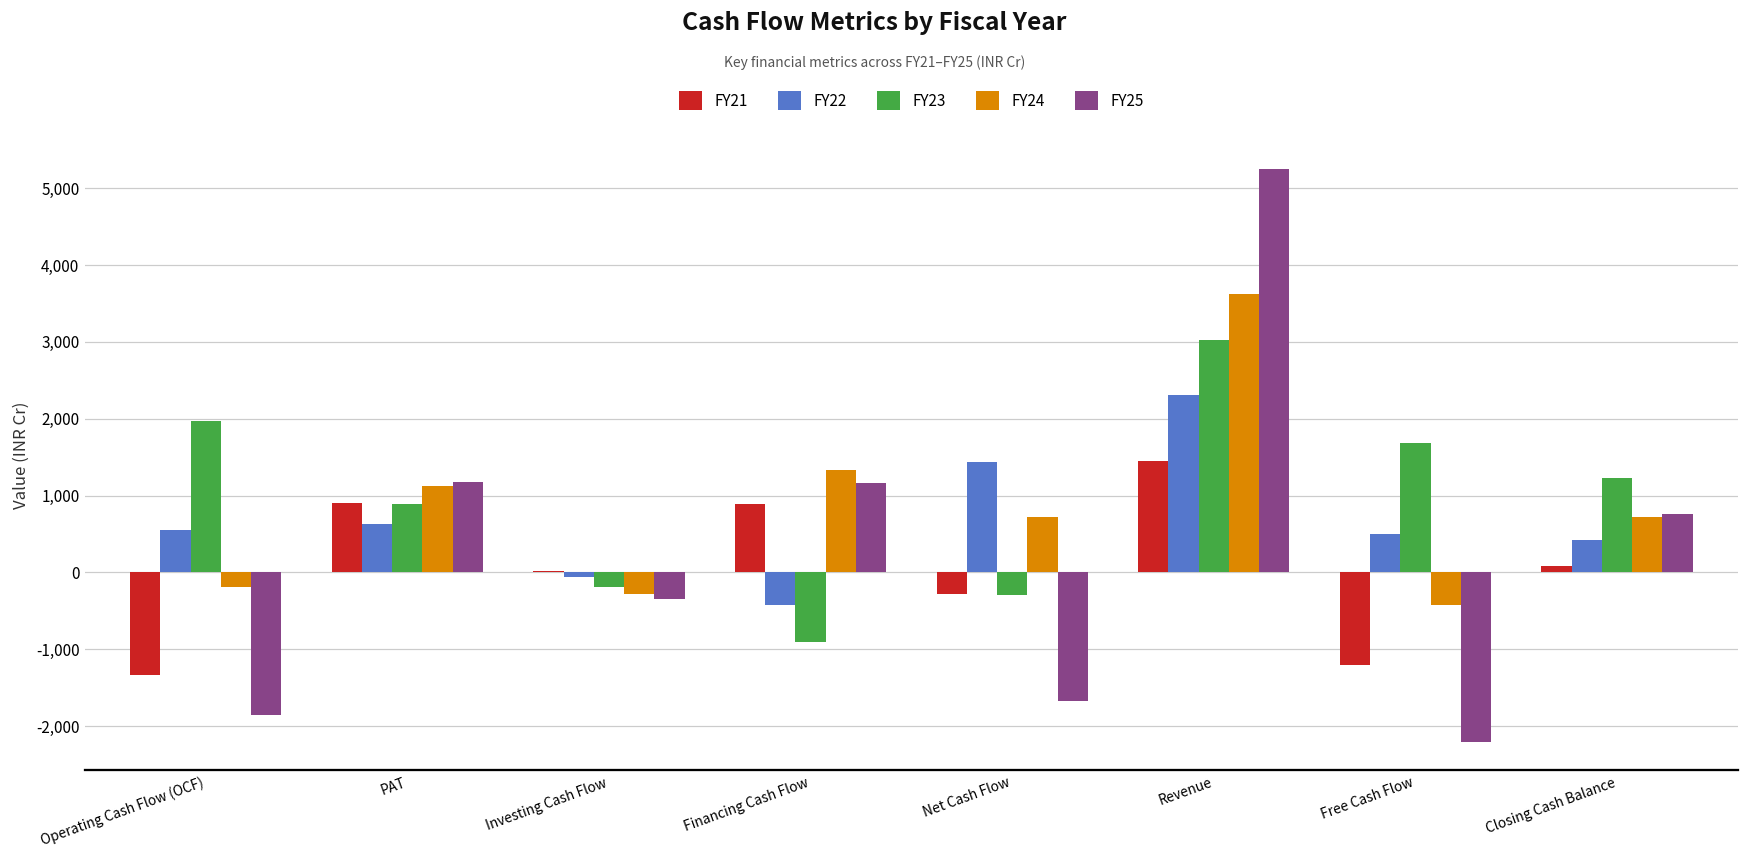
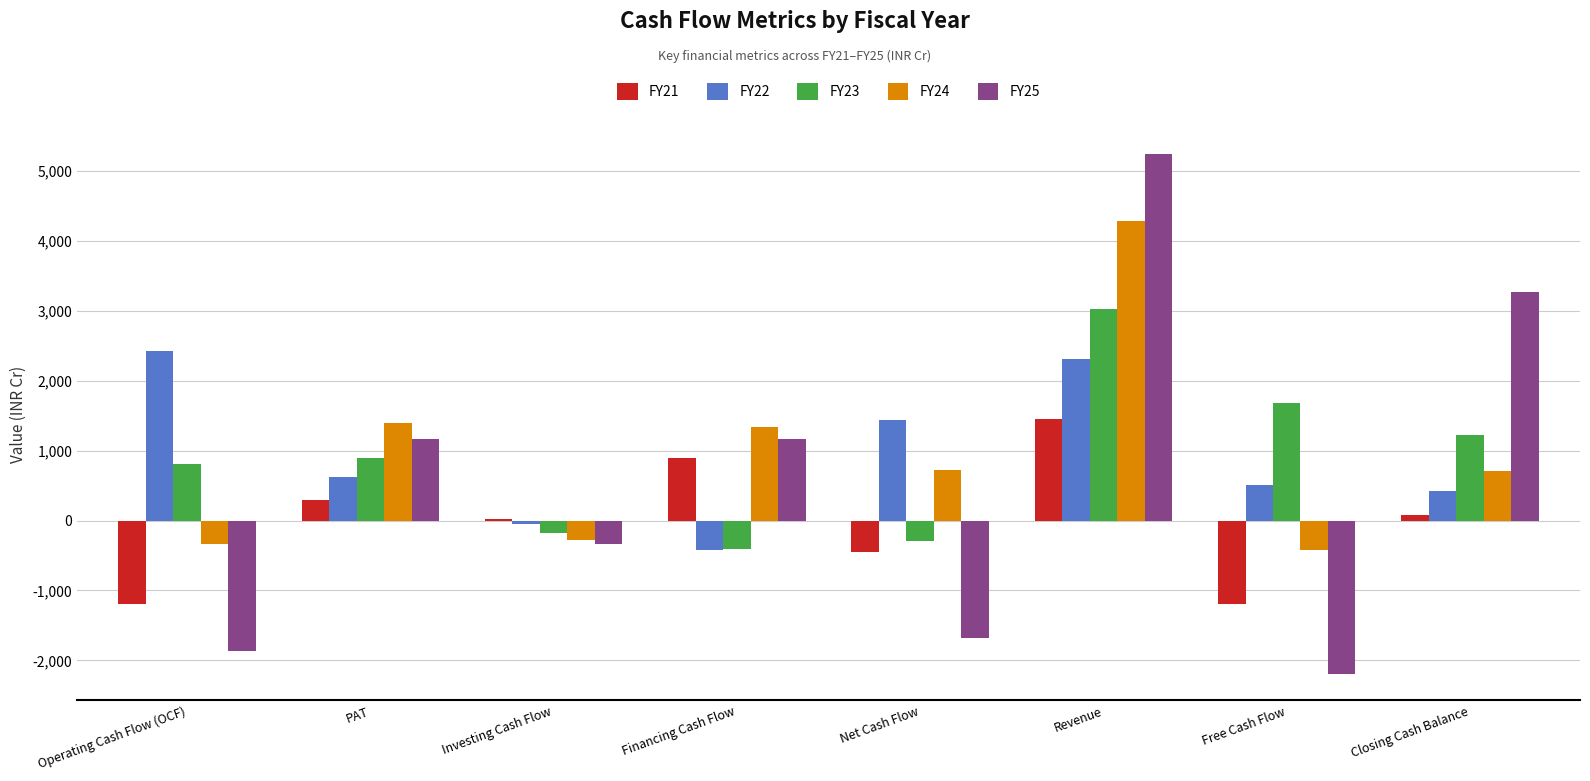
  {
    "FY21": {
-     "Operating Cash Flow (OCF)": "-1,300",
-     "PAT": "900",
+     "Operating Cash Flow (OCF)": "-1,200",
+     "PAT": "300",
      "Financing Cash Flow": "900",
-     "Net Cash Flow": "-300",
+     "Net Cash Flow": "-400",
      "Revenue": "1,500",
      "Free Cash Flow": "-1,200",
      "Closing Cash Balance": "100"
    },
    "FY22": {
-     "Operating Cash Flow (OCF)": "600",
+     "Operating Cash Flow (OCF)": "2,400",
      "PAT": "600",
      "Investing Cash Flow": "-100",
      "Financing Cash Flow": "-400",
      "Net Cash Flow": "1,400",
      "Revenue": "2,300",
      "Free Cash Flow": "500",
      "Closing Cash Balance": "400"
    },
    "FY23": {
-     "Operating Cash Flow (OCF)": "2,000",
+     "Operating Cash Flow (OCF)": "800",
      "PAT": "900",
      "Investing Cash Flow": "-200",
-     "Financing Cash Flow": "-900",
+     "Financing Cash Flow": "-400",
      "Net Cash Flow": "-300",
      "Revenue": "3,000",
      "Free Cash Flow": "1,700",
      "Closing Cash Balance": "1,200"
    },
    "FY24": {
-     "Operating Cash Flow (OCF)": "-200",
-     "PAT": "1,100",
+     "Operating Cash Flow (OCF)": "-300",
+     "PAT": "1,400",
      "Investing Cash Flow": "-300",
      "Financing Cash Flow": "1,300",
      "Net Cash Flow": "700",
-     "Revenue": "3,600",
+     "Revenue": "4,300",
      "Free Cash Flow": "-400",
      "Closing Cash Balance": "700"
    },
    "FY25": {
      "Operating Cash Flow (OCF)": "-1,900",
      "PAT": "1,200",
      "Investing Cash Flow": "-300",
      "Financing Cash Flow": "1,200",
      "Net Cash Flow": "-1,700",
      "Revenue": "5,200",
      "Free Cash Flow": "-2,200",
-     "Closing Cash Balance": "800"
+     "Closing Cash Balance": "3,300"
    }
  }
